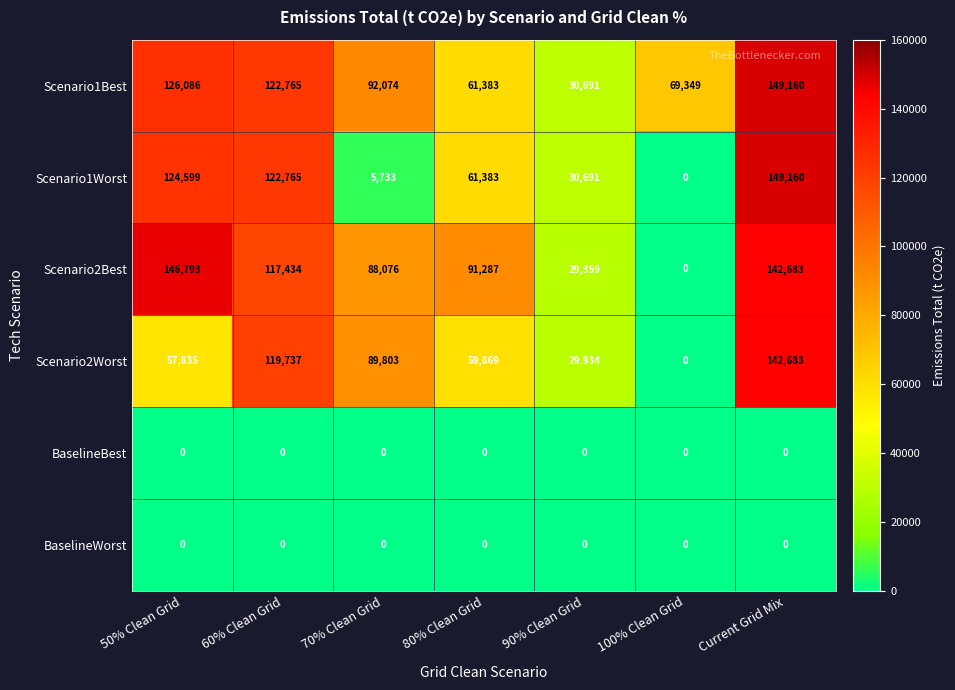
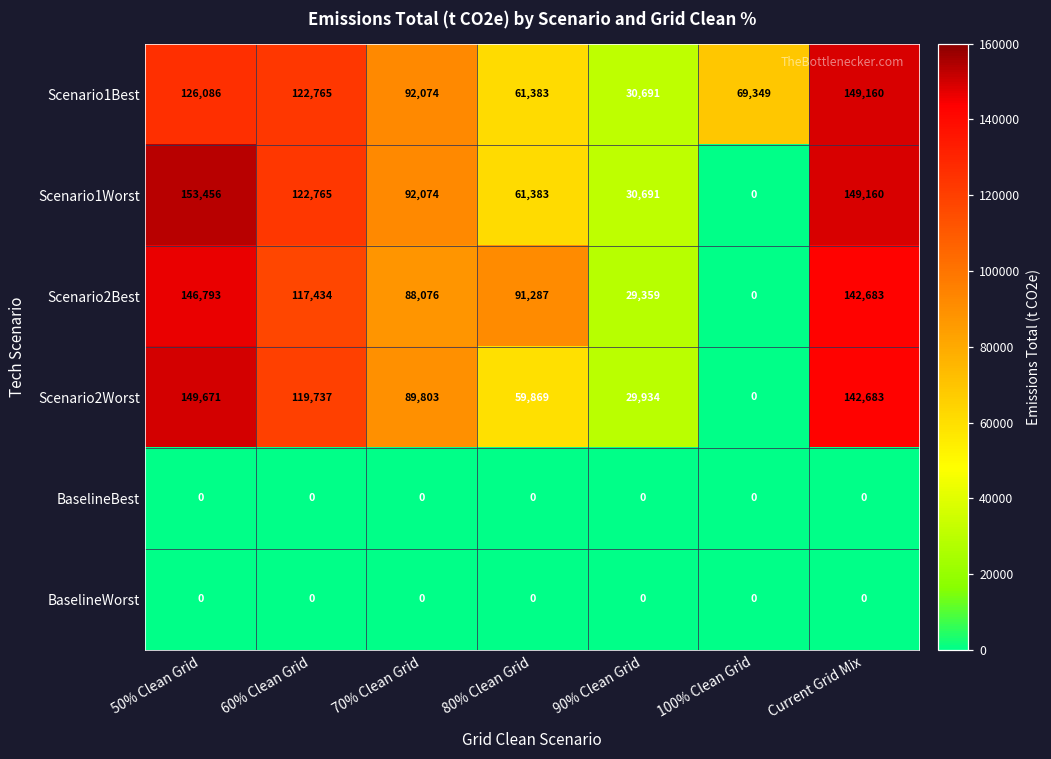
  {
    "Scenario1Best": {
      "50% Clean Grid": "126,086",
      "60% Clean Grid": "122,765",
      "70% Clean Grid": "92,074",
      "80% Clean Grid": "61,383",
      "90% Clean Grid": "30,691",
      "100% Clean Grid": "69,349"
    },
    "Scenario1Worst": {
-     "50% Clean Grid": "124,599",
+     "50% Clean Grid": "153,456",
      "60% Clean Grid": "122,765",
-     "70% Clean Grid": "5,733",
+     "70% Clean Grid": "92,074",
      "80% Clean Grid": "61,383",
      "90% Clean Grid": "30,691",
      "100% Clean Grid": "0",
      "Current Grid Mix": "149,160"
    },
    "Scenario2Best": {
      "50% Clean Grid": "146,793",
      "60% Clean Grid": "117,434",
      "70% Clean Grid": "88,076",
      "80% Clean Grid": "91,287",
      "90% Clean Grid": "29,359",
      "100% Clean Grid": "0",
      "Current Grid Mix": "142,683"
    },
    "Scenario2Worst": {
-     "50% Clean Grid": "57,835",
+     "50% Clean Grid": "149,671",
      "60% Clean Grid": "119,737",
      "70% Clean Grid": "89,803",
      "80% Clean Grid": "59,869",
      "90% Clean Grid": "29,934",
      "100% Clean Grid": "0",
      "Current Grid Mix": "142,683"
    },
    "BaselineBest": {
      "50% Clean Grid": "0",
      "60% Clean Grid": "0",
      "70% Clean Grid": "0",
      "80% Clean Grid": "0",
      "90% Clean Grid": "0",
      "100% Clean Grid": "0",
      "Current Grid Mix": "0"
    },
    "BaselineWorst": {
      "50% Clean Grid": "0",
      "60% Clean Grid": "0",
      "70% Clean Grid": "0",
      "80% Clean Grid": "0",
      "90% Clean Grid": "0",
      "100% Clean Grid": "0",
      "Current Grid Mix": "0"
    }
  }
